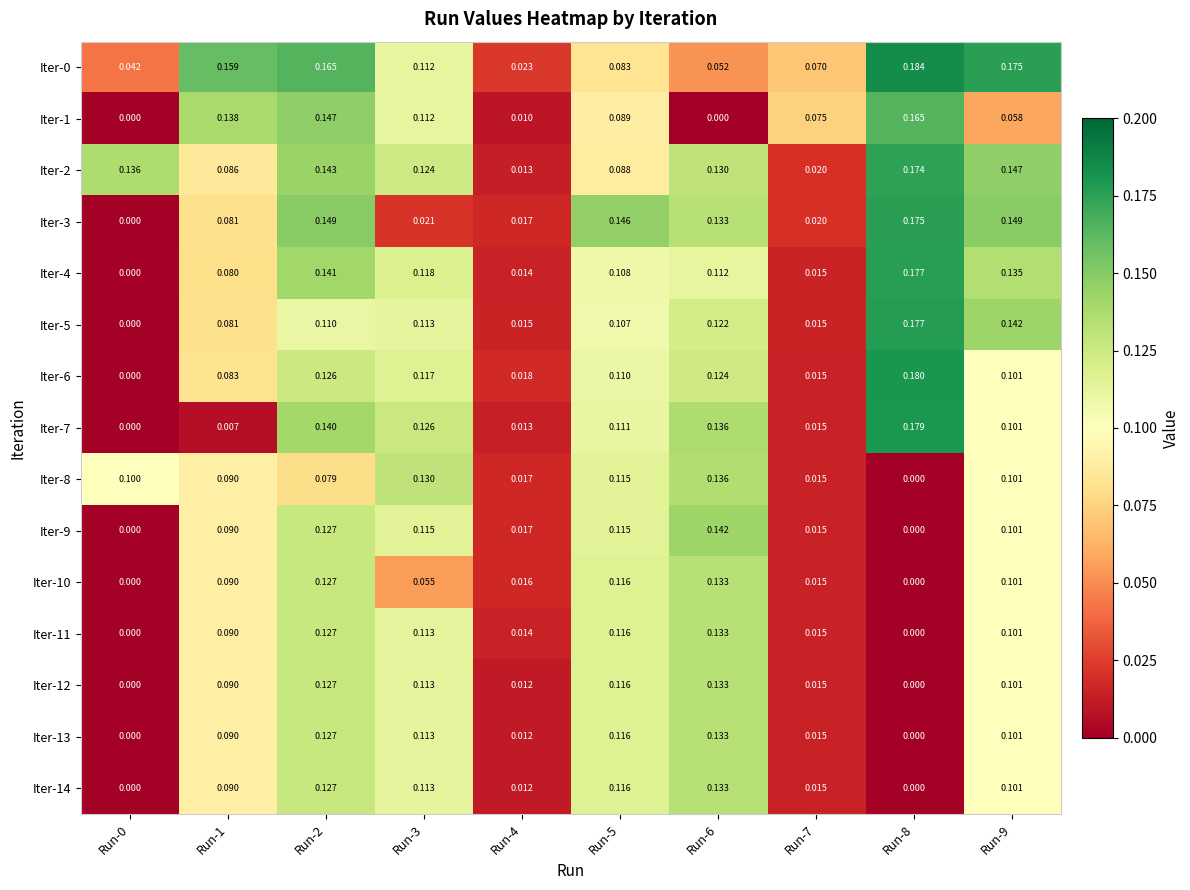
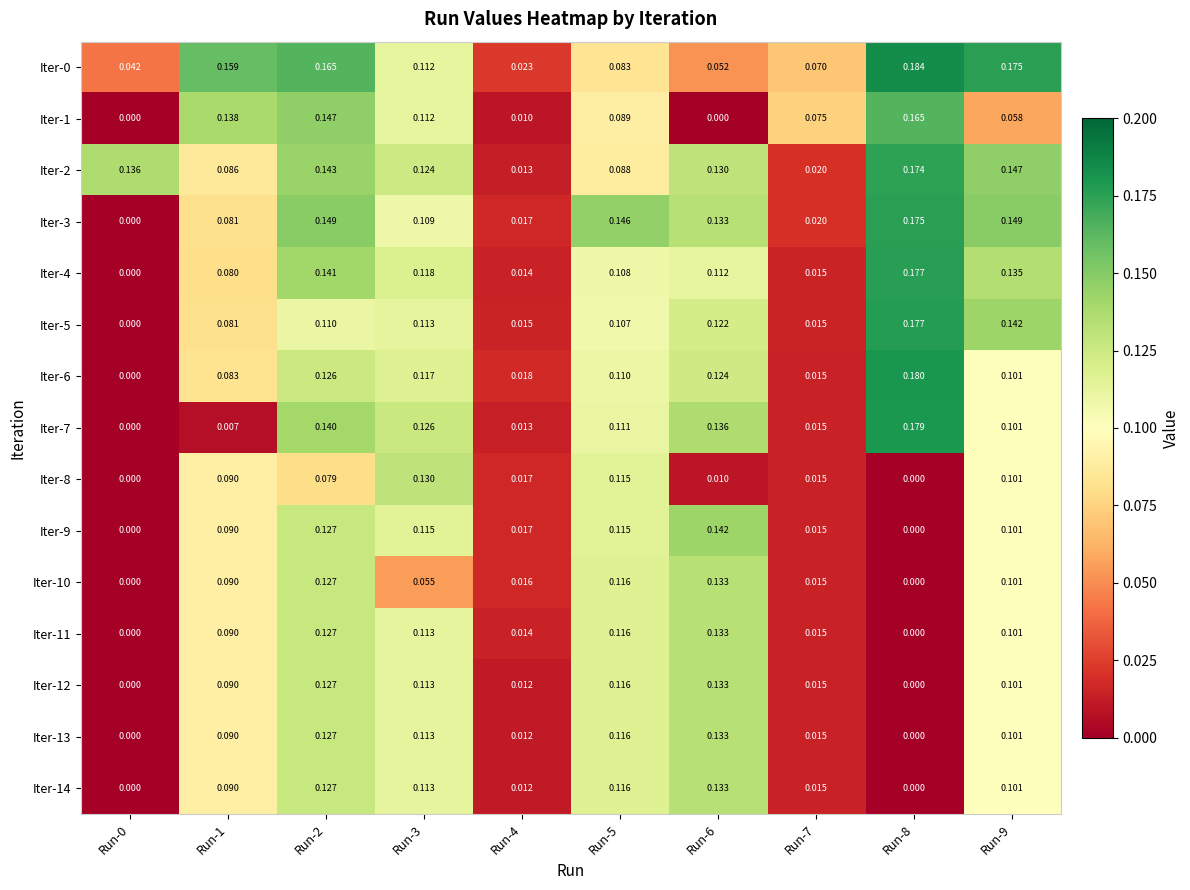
  {
    "Iter-0": {
      "Run-0": 0.042,
      "Run-1": 0.159,
      "Run-2": 0.165,
      "Run-3": 0.112,
      "Run-4": 0.023,
      "Run-5": 0.083,
      "Run-6": 0.052,
      "Run-7": 0.070,
      "Run-8": 0.184,
      "Run-9": 0.175
    },
    "Iter-1": {
      "Run-0": 0.000,
      "Run-1": 0.138,
      "Run-2": 0.147,
      "Run-3": 0.112,
      "Run-4": 0.010,
      "Run-5": 0.089,
      "Run-6": 0.000,
      "Run-7": 0.075,
      "Run-8": 0.165,
      "Run-9": 0.058
    },
    "Iter-2": {
      "Run-0": 0.136,
      "Run-1": 0.086,
      "Run-2": 0.143,
      "Run-3": 0.124,
      "Run-4": 0.013,
      "Run-5": 0.088,
      "Run-6": 0.130,
      "Run-7": 0.020,
      "Run-8": 0.174,
      "Run-9": 0.147
    },
    "Iter-3": {
      "Run-0": 0.000,
      "Run-1": 0.081,
      "Run-2": 0.149,
-     "Run-3": 0.021,
+     "Run-3": 0.109,
      "Run-4": 0.017,
      "Run-5": 0.146,
      "Run-6": 0.133,
      "Run-7": 0.020,
      "Run-8": 0.175,
      "Run-9": 0.149
    },
    "Iter-4": {
      "Run-0": 0.000,
      "Run-1": 0.080,
      "Run-2": 0.141,
      "Run-3": 0.118,
      "Run-4": 0.014,
      "Run-5": 0.108,
      "Run-6": 0.112,
      "Run-7": 0.015,
      "Run-8": 0.177,
      "Run-9": 0.135
    },
    "Iter-5": {
      "Run-0": 0.000,
      "Run-1": 0.081,
      "Run-2": 0.110,
      "Run-3": 0.113,
      "Run-4": 0.015,
      "Run-5": 0.107,
      "Run-6": 0.122,
      "Run-7": 0.015,
      "Run-8": 0.177,
      "Run-9": 0.142
    },
    "Iter-6": {
      "Run-0": 0.000,
      "Run-1": 0.083,
      "Run-2": 0.126,
      "Run-3": 0.117,
      "Run-4": 0.018,
      "Run-5": 0.110,
      "Run-6": 0.124,
      "Run-7": 0.015,
      "Run-8": 0.180,
      "Run-9": 0.101
    },
    "Iter-7": {
      "Run-0": 0.000,
      "Run-1": 0.007,
      "Run-2": 0.140,
      "Run-3": 0.126,
      "Run-4": 0.013,
      "Run-5": 0.111,
      "Run-6": 0.136,
      "Run-7": 0.015,
      "Run-8": 0.179,
      "Run-9": 0.101
    },
    "Iter-8": {
-     "Run-0": 0.100,
+     "Run-0": 0.000,
      "Run-1": 0.090,
      "Run-2": 0.079,
      "Run-3": 0.130,
      "Run-4": 0.017,
      "Run-5": 0.115,
-     "Run-6": 0.136,
+     "Run-6": 0.010,
      "Run-7": 0.015,
      "Run-8": 0.000,
      "Run-9": 0.101
    },
    "Iter-9": {
      "Run-0": 0.000,
      "Run-1": 0.090,
      "Run-2": 0.127,
      "Run-3": 0.115,
      "Run-4": 0.017,
      "Run-5": 0.115,
      "Run-6": 0.142,
      "Run-7": 0.015,
      "Run-8": 0.000,
      "Run-9": 0.101
    },
    "Iter-10": {
      "Run-0": 0.000,
      "Run-1": 0.090,
      "Run-2": 0.127,
      "Run-3": 0.055,
      "Run-4": 0.016,
      "Run-5": 0.116,
      "Run-6": 0.133,
      "Run-7": 0.015,
      "Run-8": 0.000,
      "Run-9": 0.101
    },
    "Iter-11": {
      "Run-0": 0.000,
      "Run-1": 0.090,
      "Run-2": 0.127,
      "Run-3": 0.113,
      "Run-4": 0.014,
      "Run-5": 0.116,
      "Run-6": 0.133,
      "Run-7": 0.015,
      "Run-8": 0.000,
      "Run-9": 0.101
    },
    "Iter-12": {
      "Run-0": 0.000,
      "Run-1": 0.090,
      "Run-2": 0.127,
      "Run-3": 0.113,
      "Run-4": 0.012,
      "Run-5": 0.116,
      "Run-6": 0.133,
      "Run-7": 0.015,
      "Run-8": 0.000,
      "Run-9": 0.101
    },
    "Iter-13": {
      "Run-0": 0.000,
      "Run-1": 0.090,
      "Run-2": 0.127,
      "Run-3": 0.113,
      "Run-4": 0.012,
      "Run-5": 0.116,
      "Run-6": 0.133,
      "Run-7": 0.015,
      "Run-8": 0.000,
      "Run-9": 0.101
    },
    "Iter-14": {
      "Run-0": 0.000,
      "Run-1": 0.090,
      "Run-2": 0.127,
      "Run-3": 0.113,
      "Run-4": 0.012,
      "Run-5": 0.116,
      "Run-6": 0.133,
      "Run-7": 0.015,
      "Run-8": 0.000,
      "Run-9": 0.101
    }
  }
